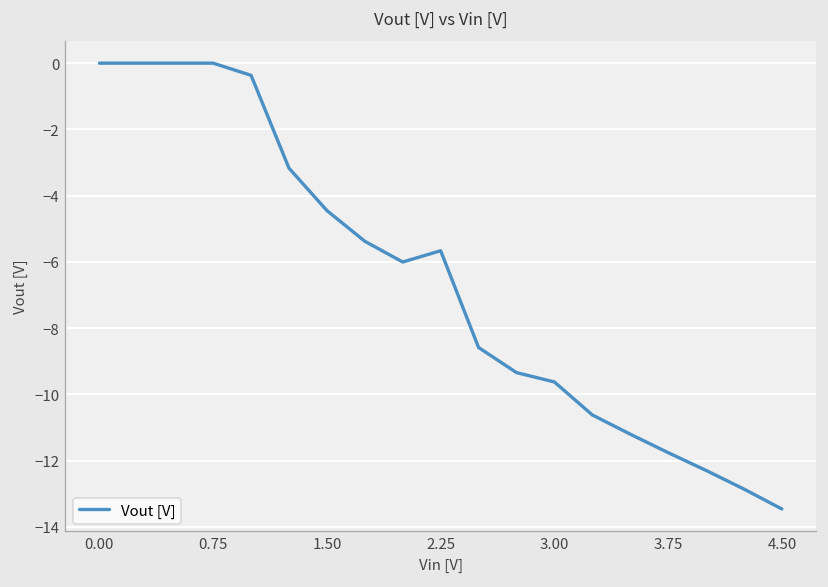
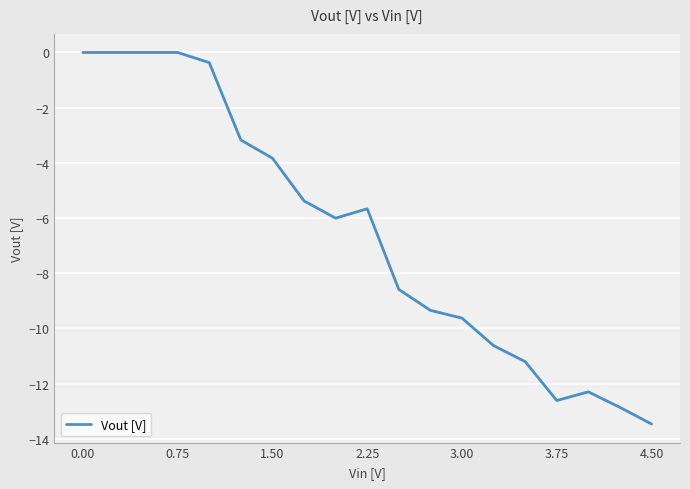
  {
    "0.00": 0.0,
    "0.75": 0.0,
-   "1.50": -4.5,
+   "1.50": -3.8,
    "2.25": -5.7,
    "3.00": -9.6,
-   "3.75": -11.8,
+   "3.75": -12.6,
    "4.50": -13.5
  }
